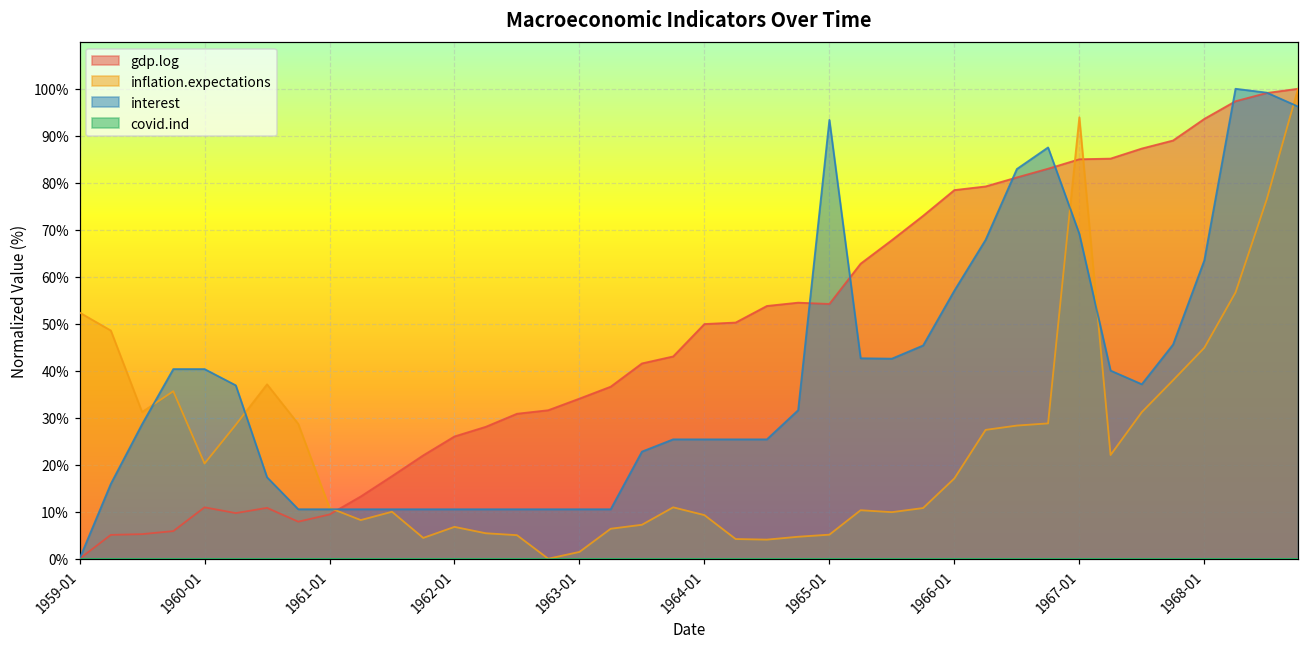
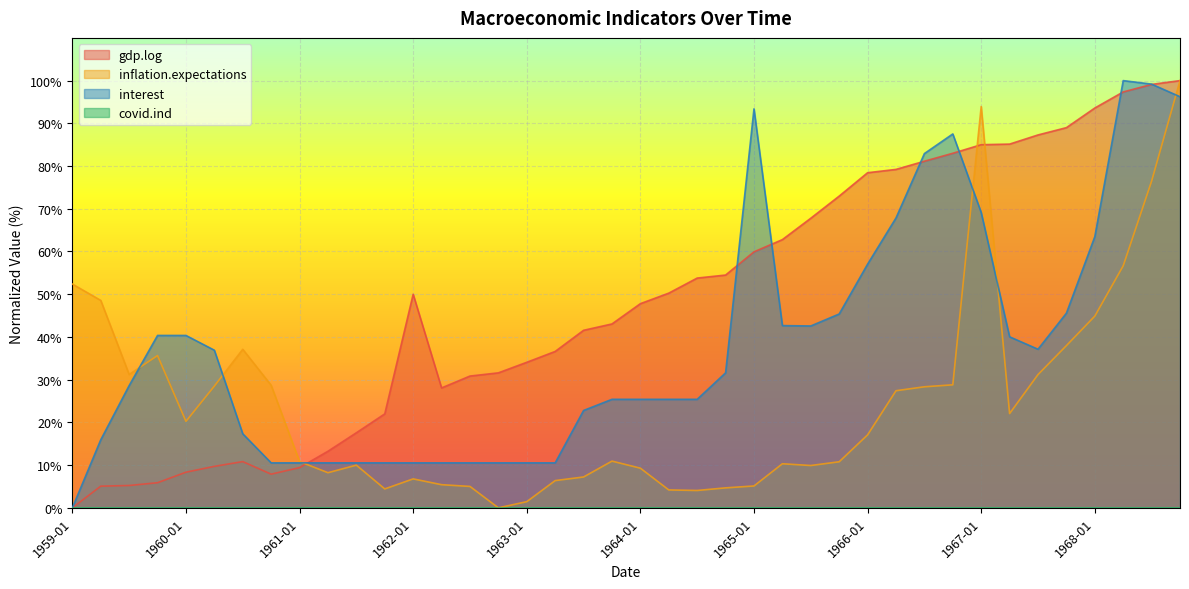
  {
    "gdp.log": {
-     "1960-01": "11%",
+     "1960-01": "8%",
      "1961-01": "9%",
-     "1962-01": "26%",
+     "1962-01": "50%",
      "1963-01": "34%",
-     "1964-01": "50%",
-     "1965-01": "54%",
+     "1964-01": "48%",
+     "1965-01": "60%",
      "1966-01": "78%",
      "1967-01": "85%",
      "1968-01": "94%"
    },
    "inflation.expectations": {
      "1959-01": "52%",
      "1960-01": "20%",
      "1962-01": "7%",
      "1963-01": "1%",
      "1964-01": "9%",
      "1965-01": "5%",
      "1966-01": "17%",
      "1967-01": "94%",
      "1968-01": "45%"
    },
    "interest": {
      "1960-01": "40%",
      "1962-01": "11%",
      "1963-01": "11%",
      "1964-01": "25%",
      "1965-01": "93%",
      "1966-01": "57%",
      "1967-01": "69%",
      "1968-01": "63%"
    },
    "covid.ind": {
      "1960-01": "0%",
      "1961-01": "0%",
      "1962-01": "0%",
      "1963-01": "0%",
      "1964-01": "0%",
      "1965-01": "0%",
      "1966-01": "0%",
      "1967-01": "0%",
      "1968-01": "0%"
    }
  }
